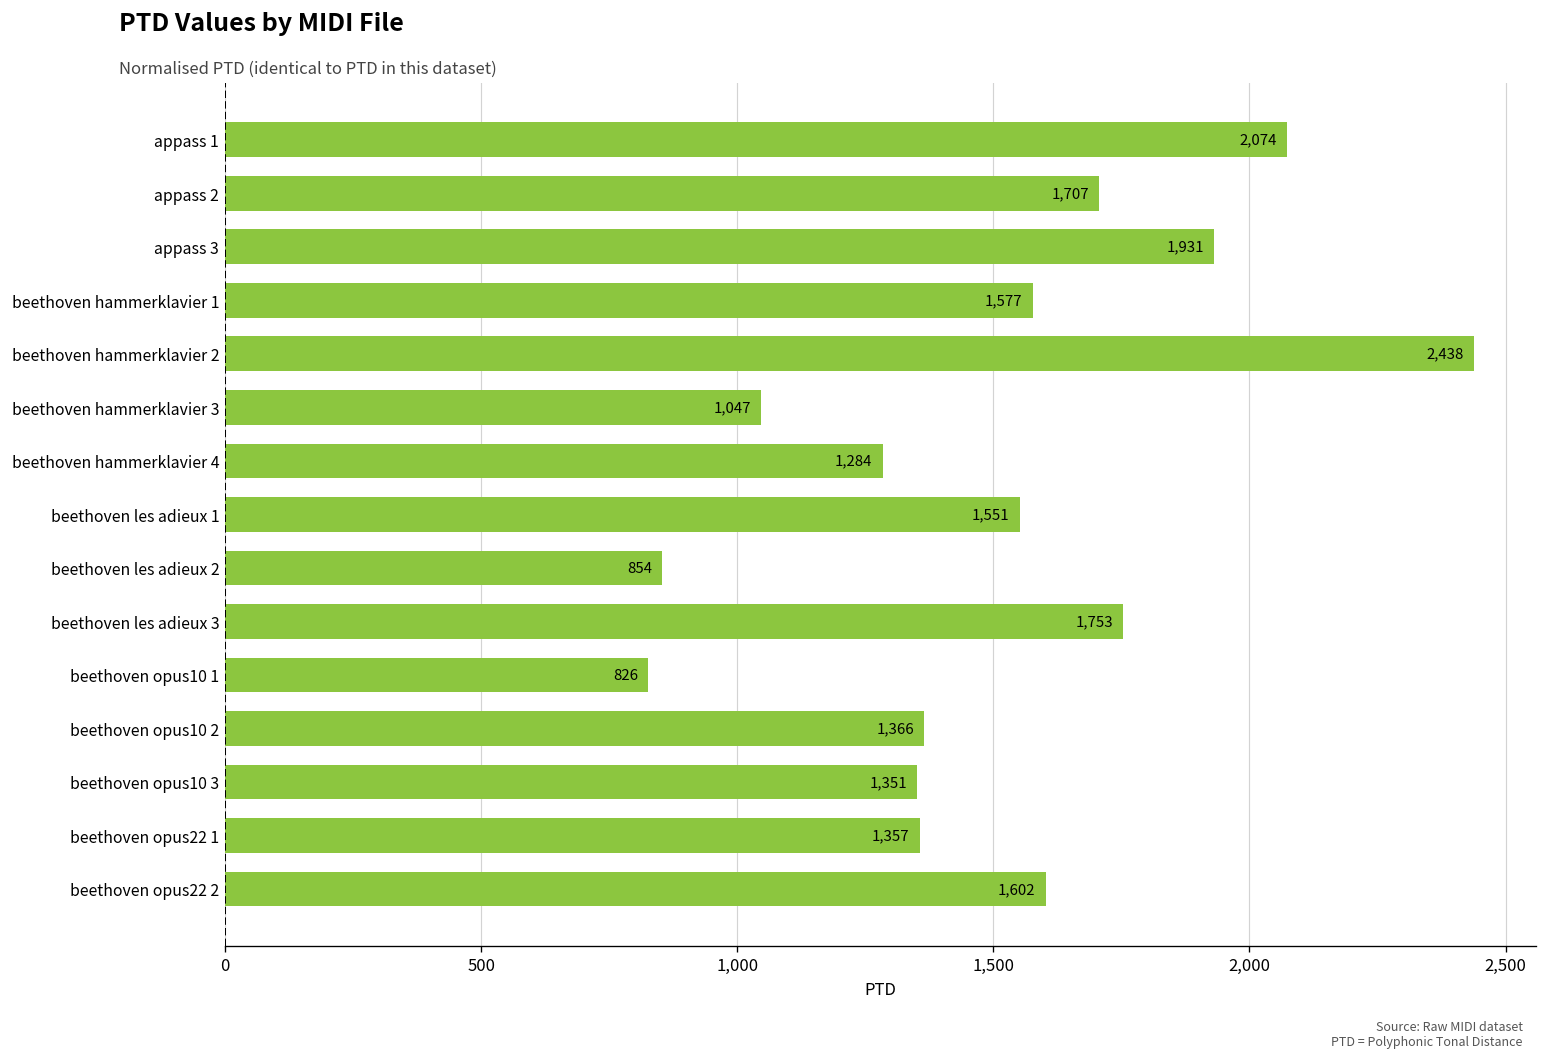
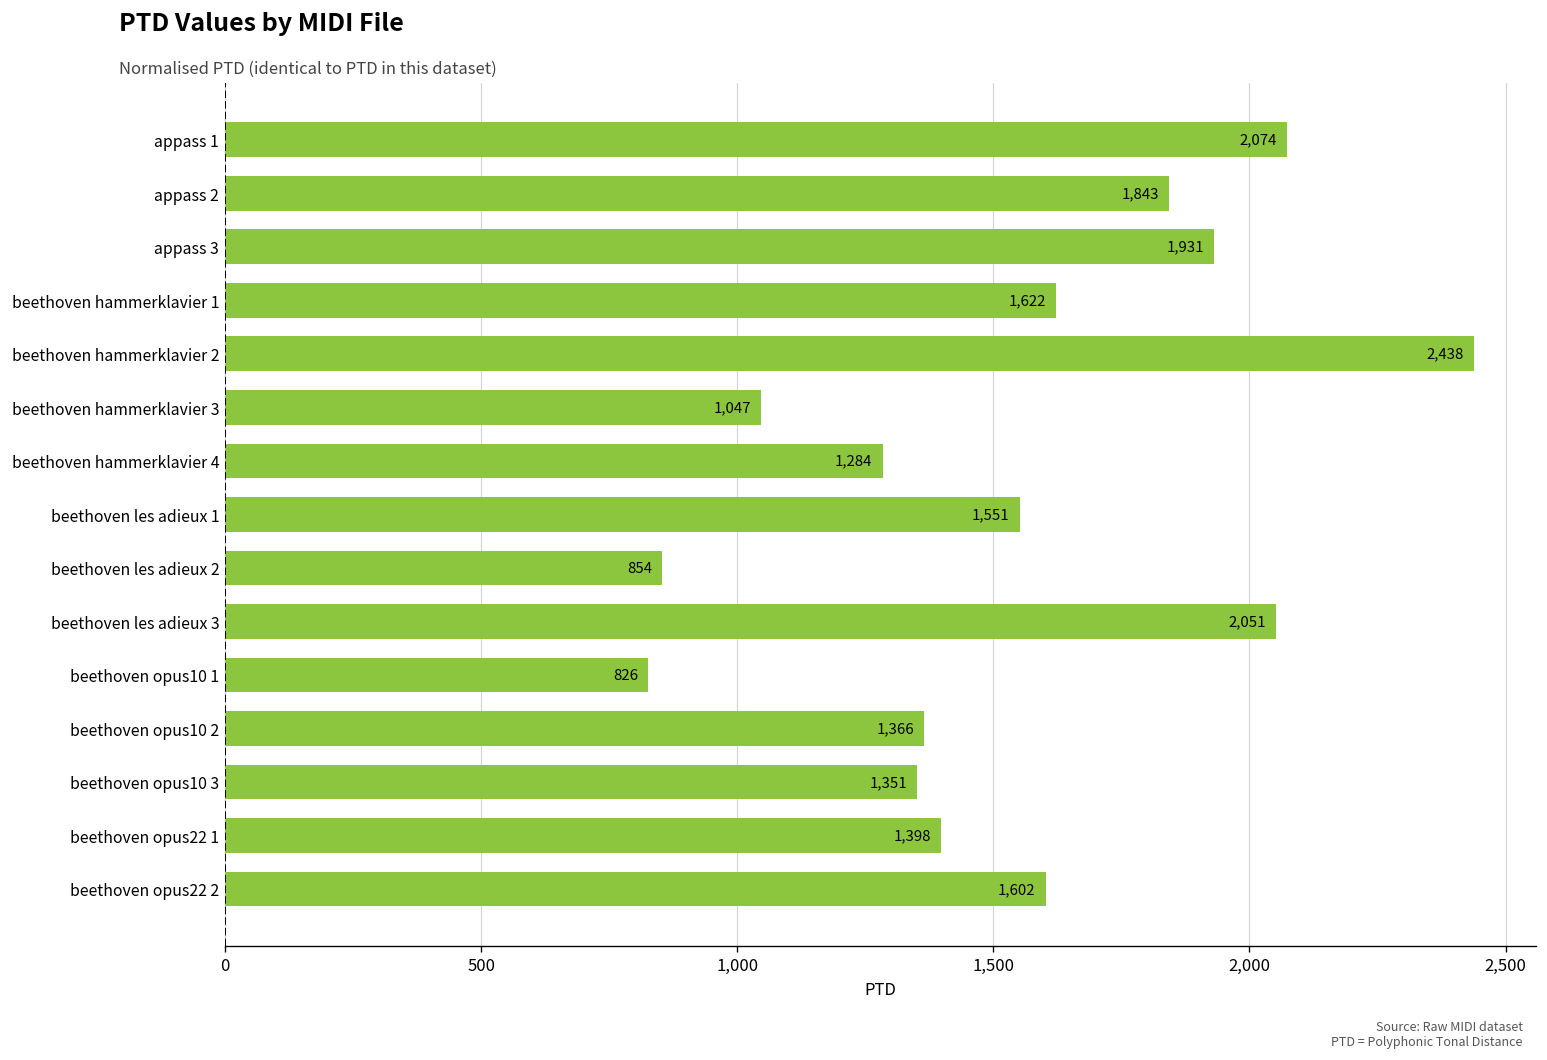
  {
    "appass 1": "2,074",
-   "appass 2": "1,707",
+   "appass 2": "1,843",
    "appass 3": "1,931",
-   "beethoven hammerklavier 1": "1,577",
+   "beethoven hammerklavier 1": "1,622",
    "beethoven hammerklavier 2": "2,438",
    "beethoven hammerklavier 3": "1,047",
    "beethoven hammerklavier 4": "1,284",
    "beethoven les adieux 1": "1,551",
    "beethoven les adieux 2": "854",
-   "beethoven les adieux 3": "1,753",
+   "beethoven les adieux 3": "2,051",
    "beethoven opus10 1": "826",
    "beethoven opus10 2": "1,366",
    "beethoven opus10 3": "1,351",
-   "beethoven opus22 1": "1,357",
+   "beethoven opus22 1": "1,398",
    "beethoven opus22 2": "1,602"
  }
